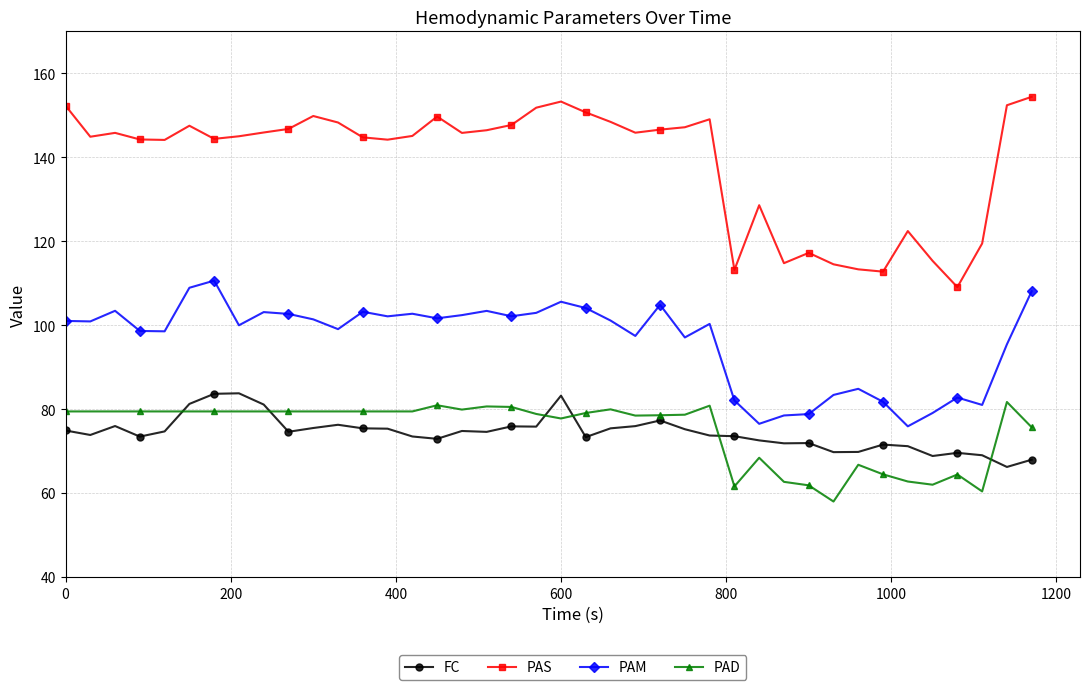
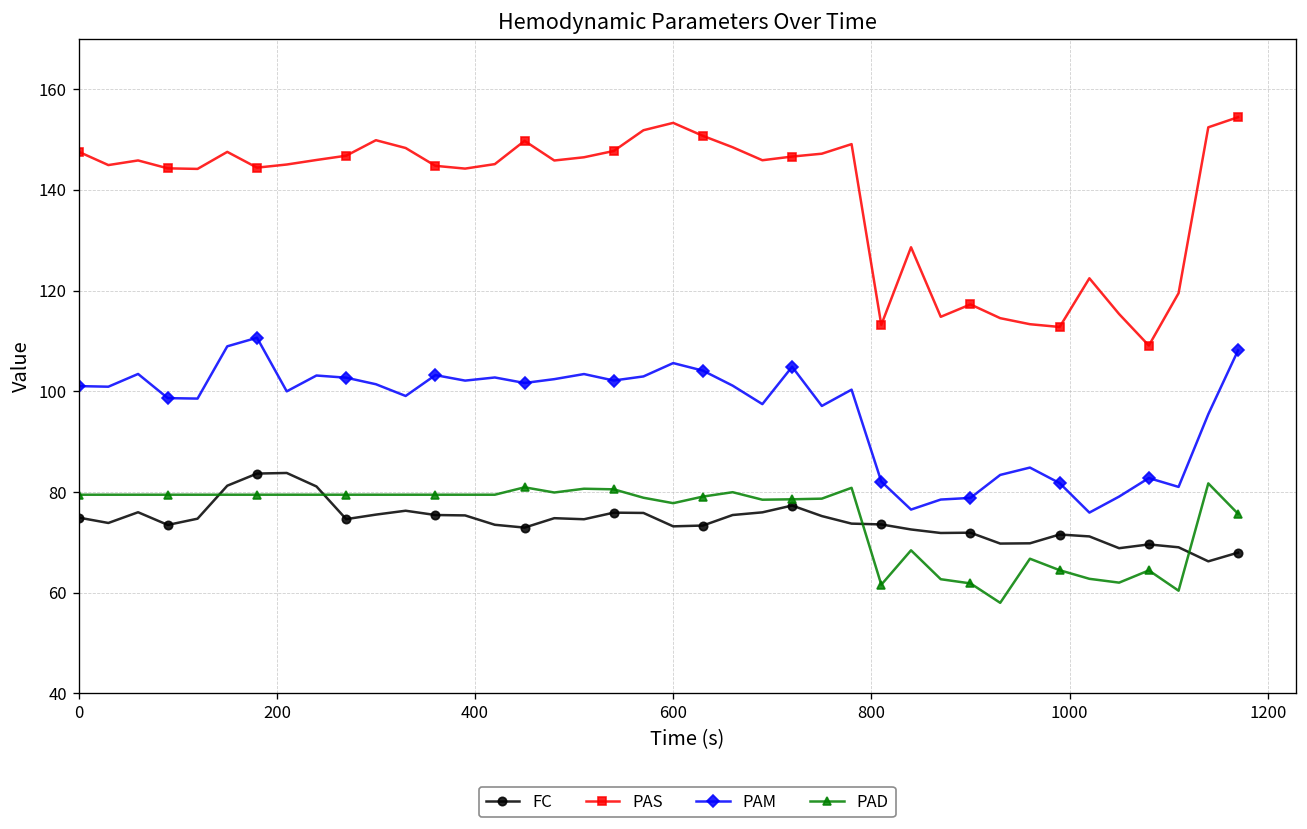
  {
    "FC": {
      "0": 75,
-     "600": 83
+     "600": 73
    },
    "PAS": {
-     "0": 152,
+     "0": 148,
      "600": 153
    },
    "PAM": {
      "0": 101,
      "600": 106
    },
    "PAD": {
      "0": 79,
      "600": 78
    }
  }
